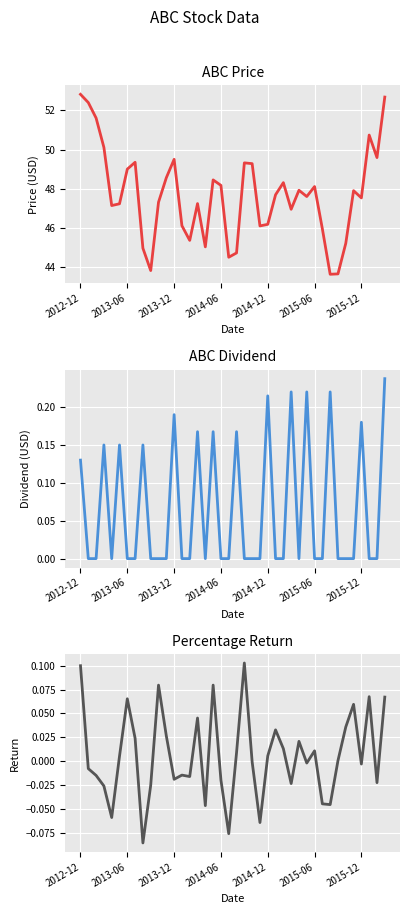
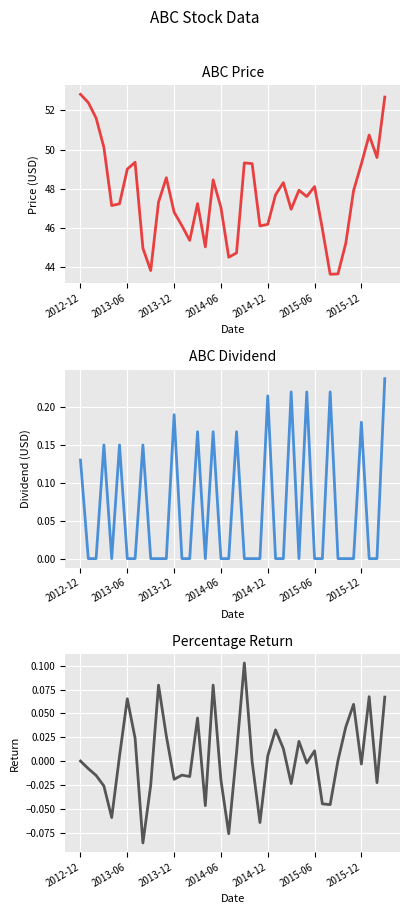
  {
    "ABC Price": {
      "2012-12": 52.8,
      "2013-06": 49.0,
-     "2013-12": 49.5,
-     "2014-06": 48.2,
+     "2013-12": 46.8,
+     "2014-06": 47.0,
      "2014-12": 46.2,
      "2015-06": 48.1,
-     "2015-12": 47.5
+     "2015-12": 49.3
    },
    "ABC Dividend": {
      "2012-12": 0.13,
      "2013-06": 0.00,
      "2013-12": 0.19,
      "2014-06": 0.00,
      "2014-12": 0.21,
      "2015-06": 0.00,
      "2015-12": 0.18
    },
    "Percentage Return": {
-     "2012-12": 0.1,
+     "2012-12": 0.0,
      "2013-06": 0.07,
      "2013-12": -0.02,
      "2014-06": -0.02,
      "2014-12": 0.01,
      "2015-06": 0.01,
      "2015-12": 0.00
    }
  }
